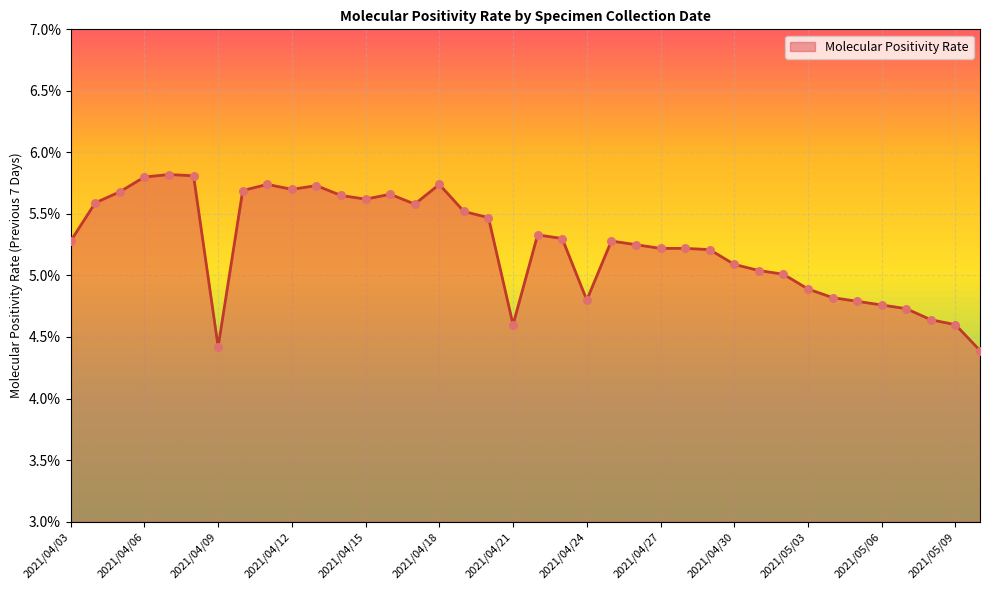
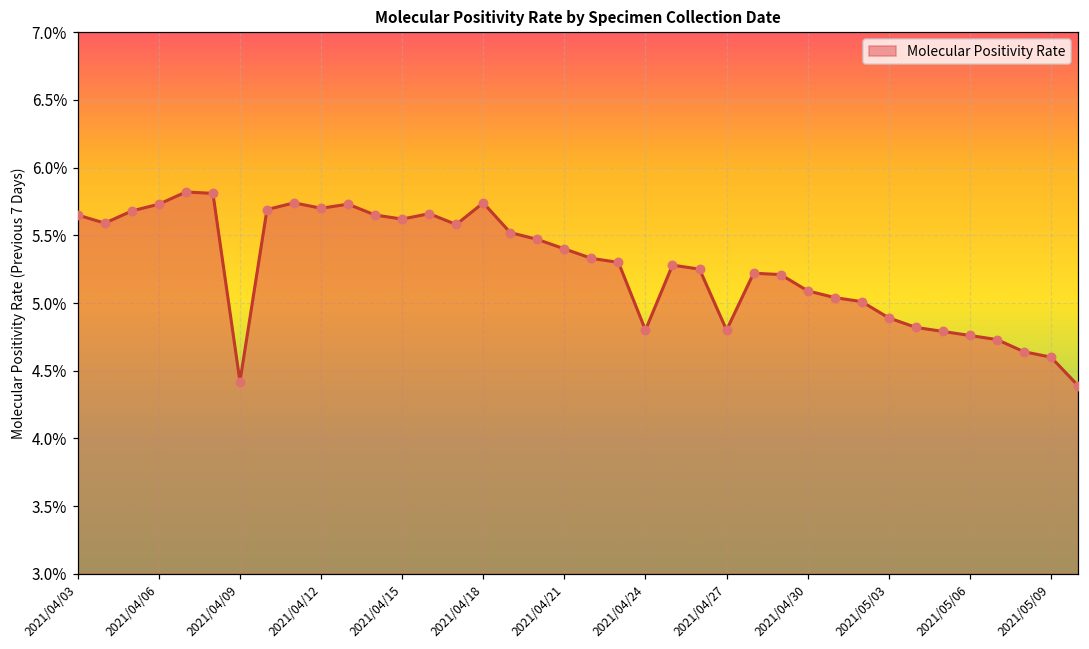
  {
-   "2021/04/03": "5.28%",
-   "2021/04/06": "5.80%",
+   "2021/04/03": "5.65%",
+   "2021/04/06": "5.73%",
    "2021/04/09": "4.42%",
    "2021/04/12": "5.70%",
    "2021/04/15": "5.62%",
    "2021/04/18": "5.74%",
-   "2021/04/21": "4.6%",
+   "2021/04/21": "5.4%",
    "2021/04/24": "4.80%",
-   "2021/04/27": "5.22%",
+   "2021/04/27": "4.80%",
    "2021/04/30": "5.09%",
    "2021/05/03": "4.89%",
    "2021/05/06": "4.76%",
    "2021/05/09": "4.60%"
  }
